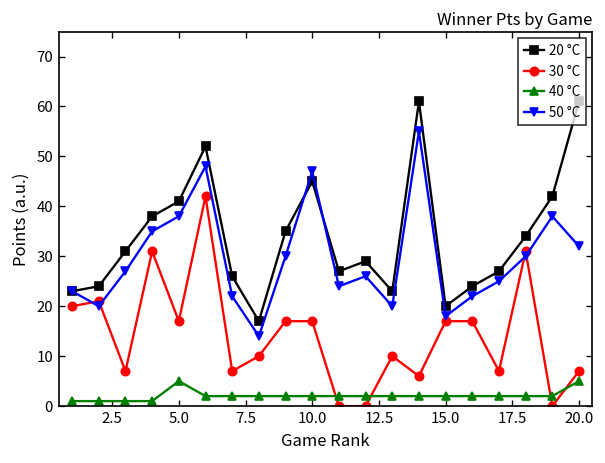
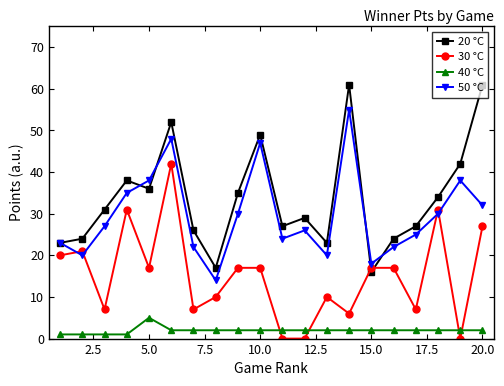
  {
    "20 °C": {
-     "5.0": 41,
-     "10.0": 45,
-     "15.0": 20
+     "5.0": 36,
+     "10.0": 49,
+     "15.0": 16
    },
    "30 °C": {
      "5.0": 17,
      "10.0": 17,
      "15.0": 17,
-     "20.0": 7
+     "20.0": 27
    },
    "40 °C": {
      "5.0": 5,
      "10.0": 2,
      "15.0": 2,
-     "20.0": 5
+     "20.0": 2
    },
    "50 °C": {
      "5.0": 38,
      "10.0": 47,
      "15.0": 18,
      "20.0": 32
    }
  }
